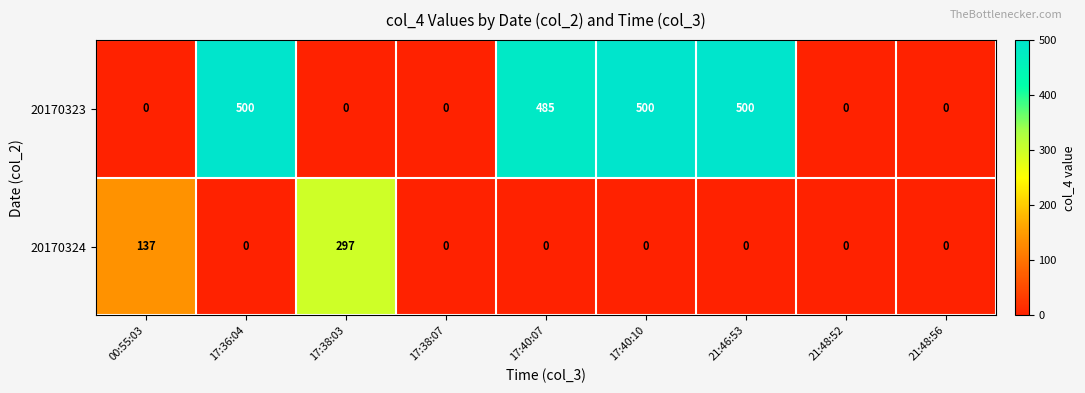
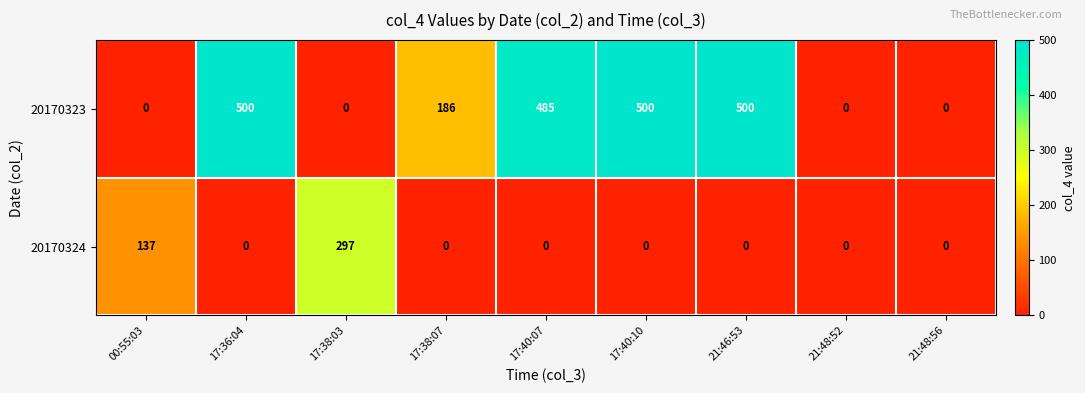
  {
    "20170323": {
      "00:55:03": 0,
      "17:36:04": 500,
      "17:38:03": 0,
-     "17:38:07": 0,
+     "17:38:07": 186,
      "17:40:07": 485,
      "17:40:10": 500,
      "21:46:53": 500,
      "21:48:52": 0,
      "21:48:56": 0
    },
    "20170324": {
      "00:55:03": 137,
      "17:36:04": 0,
      "17:38:03": 297,
      "17:38:07": 0,
      "17:40:07": 0,
      "17:40:10": 0,
      "21:46:53": 0,
      "21:48:52": 0,
      "21:48:56": 0
    }
  }
